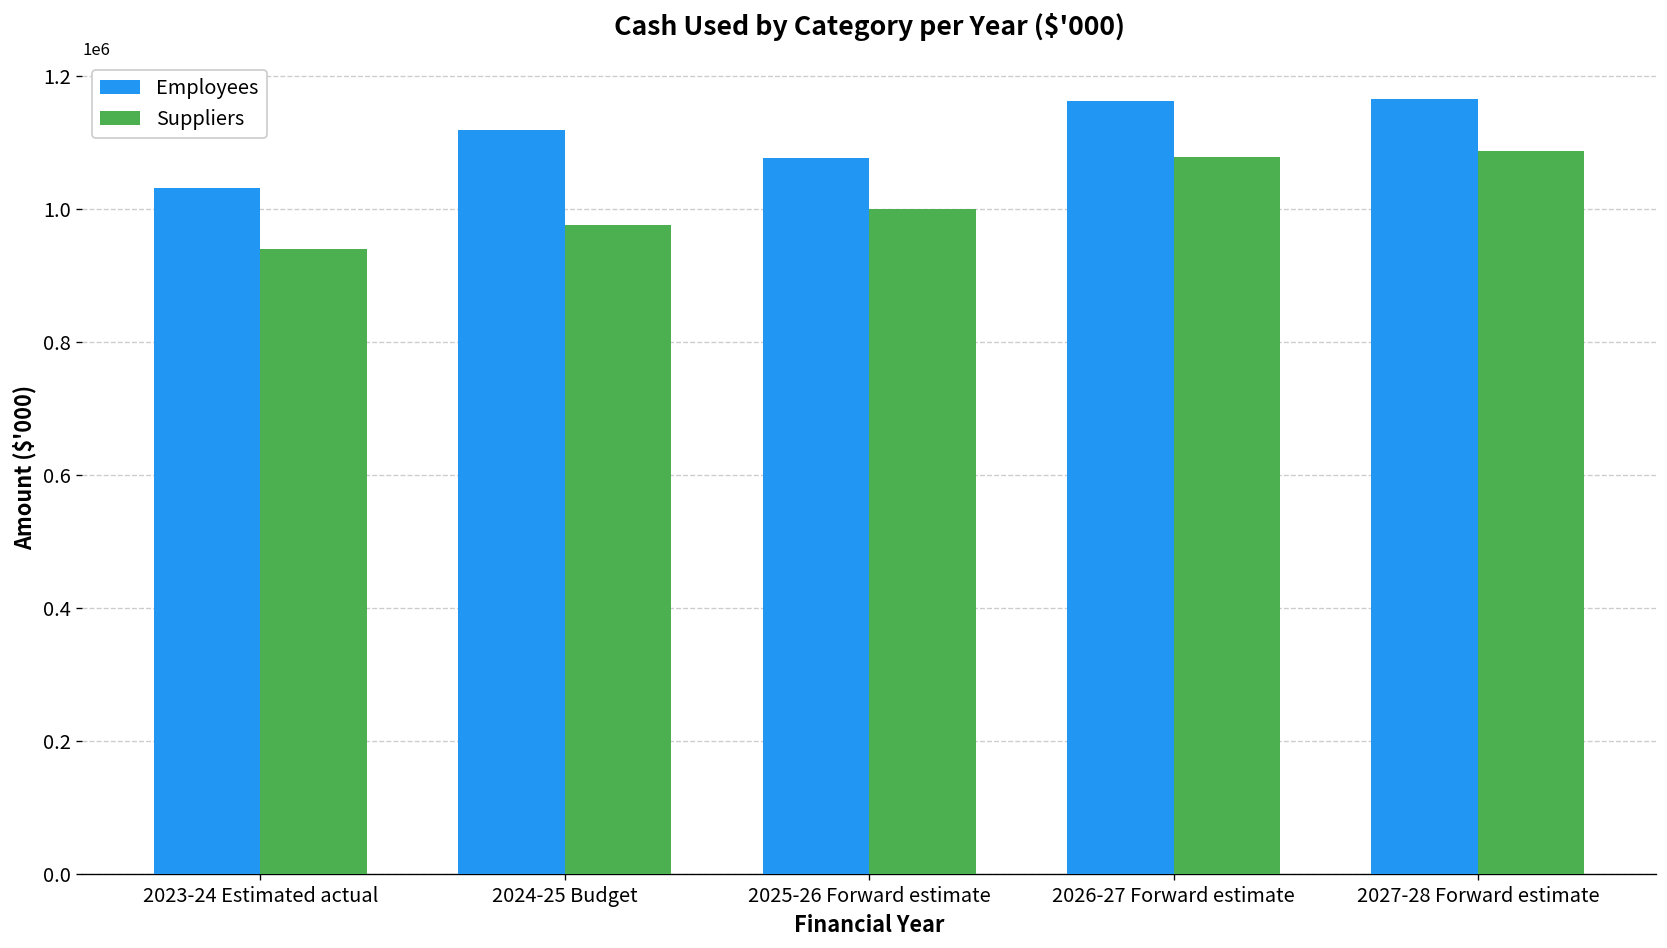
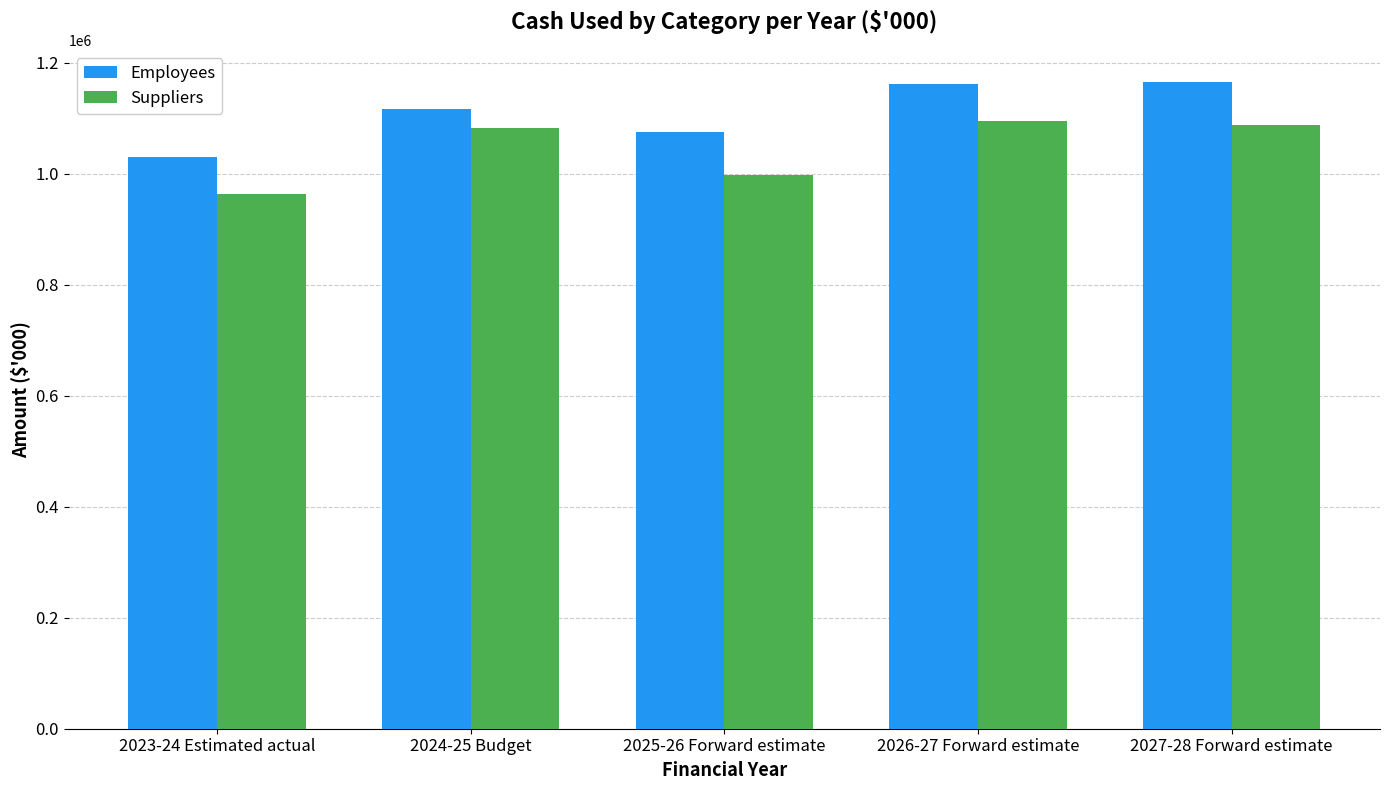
  {
    "Employees": {
      "2023-24 Estimated actual": 1030000,
      "2024-25 Budget": 1120000,
      "2025-26 Forward estimate": 1080000,
      "2026-27 Forward estimate": 1160000,
      "2027-28 Forward estimate": 1170000
    },
    "Suppliers": {
-     "2023-24 Estimated actual": 940000,
-     "2024-25 Budget": 980000,
+     "2023-24 Estimated actual": 960000,
+     "2024-25 Budget": 1080000,
      "2025-26 Forward estimate": 1000000,
-     "2026-27 Forward estimate": 1080000,
+     "2026-27 Forward estimate": 1090000,
      "2027-28 Forward estimate": 1090000
    }
  }
